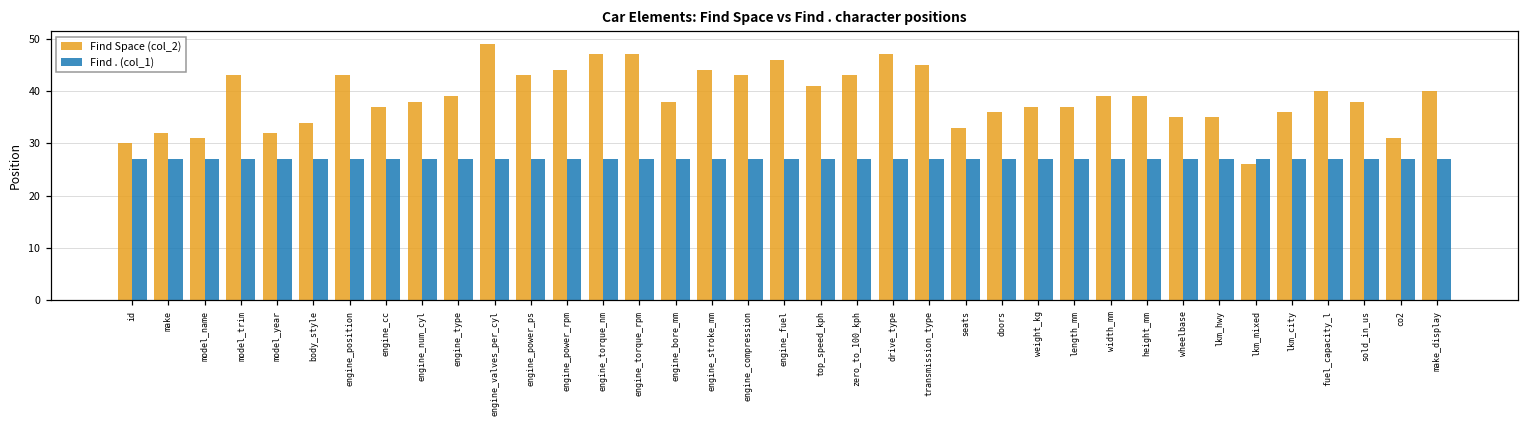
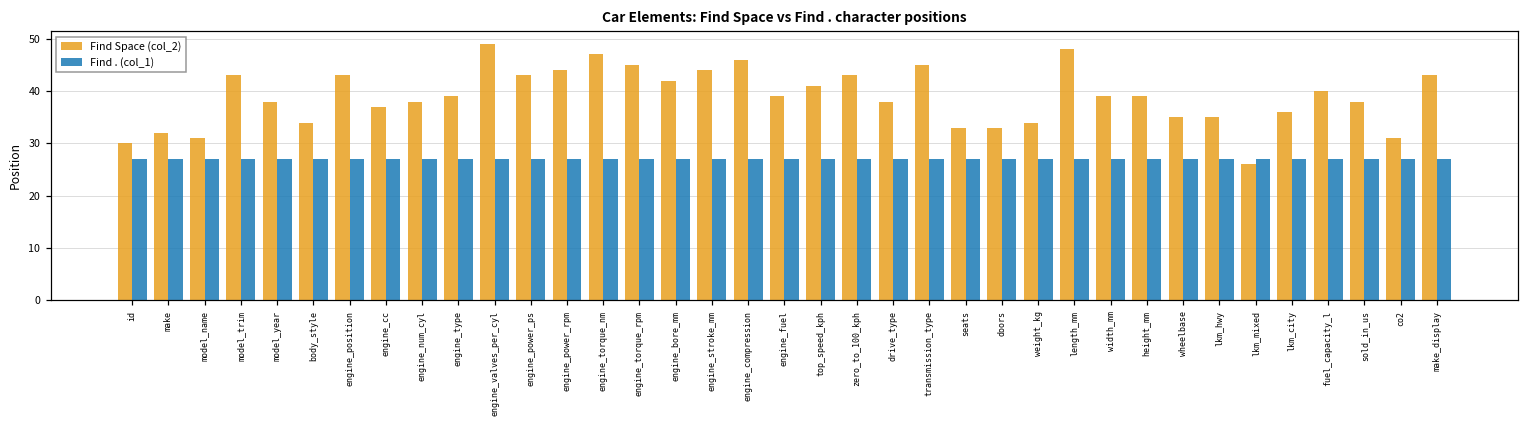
  {
    "Find Space (col_2)": {
      "id": 30,
      "make": 32,
      "model_name": 31,
      "model_trim": 43,
-     "model_year": 32,
+     "model_year": 38,
      "body_style": 34,
      "engine_position": 43,
      "engine_cc": 37,
      "engine_num_cyl": 38,
      "engine_type": 39,
      "engine_valves_per_cyl": 49,
      "engine_power_ps": 43,
      "engine_power_rpm": 44,
      "engine_torque_nm": 47,
-     "engine_torque_rpm": 47,
-     "engine_bore_mm": 38,
+     "engine_torque_rpm": 45,
+     "engine_bore_mm": 42,
      "engine_stroke_mm": 44,
-     "engine_compression": 43,
-     "engine_fuel": 46,
+     "engine_compression": 46,
+     "engine_fuel": 39,
      "top_speed_kph": 41,
      "zero_to_100_kph": 43,
-     "drive_type": 47,
+     "drive_type": 38,
      "transmission_type": 45,
      "seats": 33,
-     "doors": 36,
-     "weight_kg": 37,
-     "length_mm": 37,
+     "doors": 33,
+     "weight_kg": 34,
+     "length_mm": 48,
      "width_mm": 39,
      "height_mm": 39,
      "wheelbase": 35,
      "lkm_hwy": 35,
      "lkm_mixed": 26,
      "lkm_city": 36,
      "fuel_capacity_l": 40,
      "sold_in_us": 38,
      "co2": 31,
-     "make_display": 40
+     "make_display": 43
    },
    "Find . (col_1)": {
      "id": 27,
      "make": 27,
      "model_name": 27,
      "model_trim": 27,
      "model_year": 27,
      "body_style": 27,
      "engine_position": 27,
      "engine_cc": 27,
      "engine_num_cyl": 27,
      "engine_type": 27,
      "engine_valves_per_cyl": 27,
      "engine_power_ps": 27,
      "engine_power_rpm": 27,
      "engine_torque_nm": 27,
      "engine_torque_rpm": 27,
      "engine_bore_mm": 27,
      "engine_stroke_mm": 27,
      "engine_compression": 27,
      "engine_fuel": 27,
      "top_speed_kph": 27,
      "zero_to_100_kph": 27,
      "drive_type": 27,
      "transmission_type": 27,
      "seats": 27,
      "doors": 27,
      "weight_kg": 27,
      "length_mm": 27,
      "width_mm": 27,
      "height_mm": 27,
      "wheelbase": 27,
      "lkm_hwy": 27,
      "lkm_mixed": 27,
      "lkm_city": 27,
      "fuel_capacity_l": 27,
      "sold_in_us": 27,
      "co2": 27,
      "make_display": 27
    }
  }
